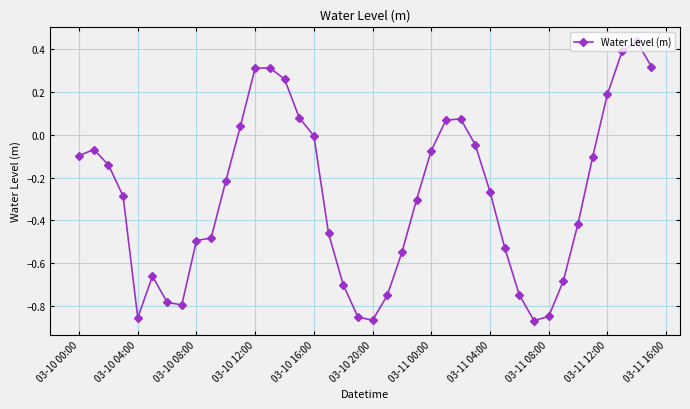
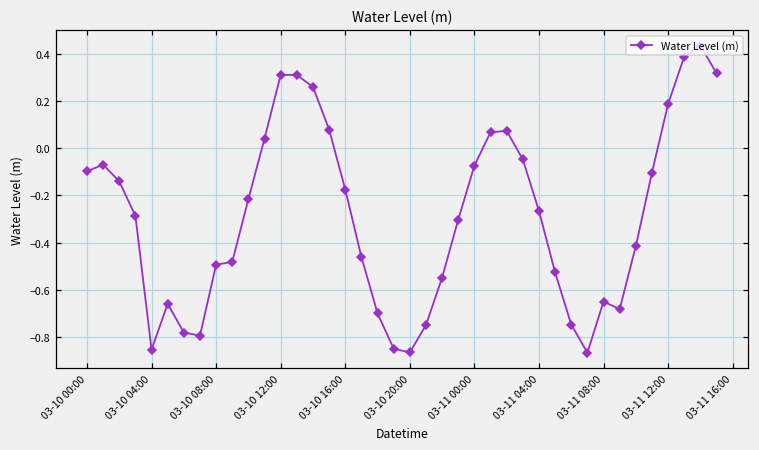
  {
    "03-10 00:00": -0.10,
    "03-10 04:00": -0.85,
    "03-10 08:00": -0.49,
    "03-10 12:00": 0.31,
-   "03-10 16:00": 0.00,
+   "03-10 16:00": -0.17,
    "03-10 20:00": -0.87,
    "03-11 00:00": -0.07,
    "03-11 04:00": -0.27,
-   "03-11 08:00": -0.85,
+   "03-11 08:00": -0.65,
    "03-11 12:00": 0.19
  }
